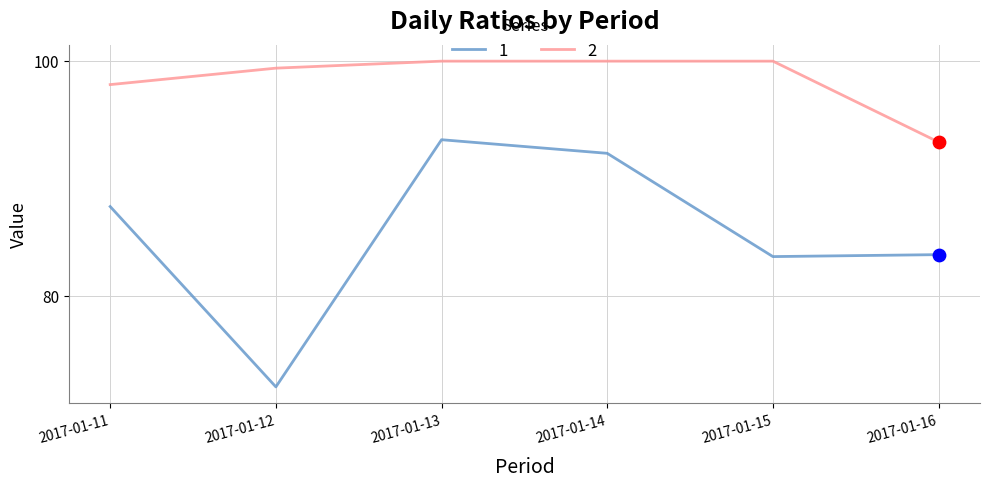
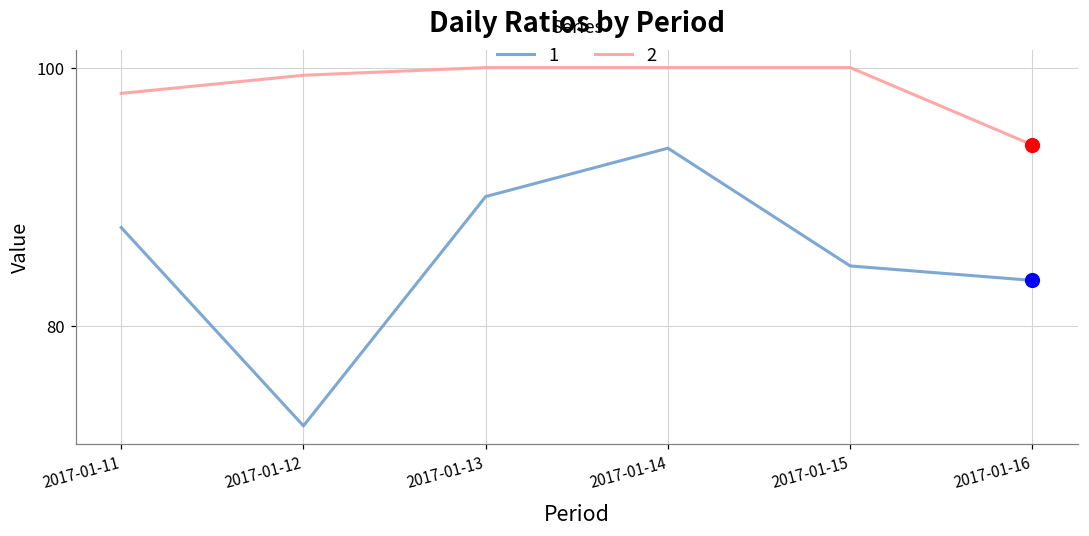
  {
    "1": {
      "2017-01-11": 87.6,
      "2017-01-12": 72.2,
-     "2017-01-13": 93.3,
-     "2017-01-14": 92.1,
-     "2017-01-15": 83.3
+     "2017-01-13": 90.0,
+     "2017-01-14": 93.8,
+     "2017-01-15": 84.6
    },
    "2": {
      "2017-01-11": 98.0,
      "2017-01-12": 99.4,
      "2017-01-13": 100.0,
      "2017-01-14": 100.0,
      "2017-01-15": 100.0,
-     "2017-01-16": 93.1
+     "2017-01-16": 94.0
    }
  }
